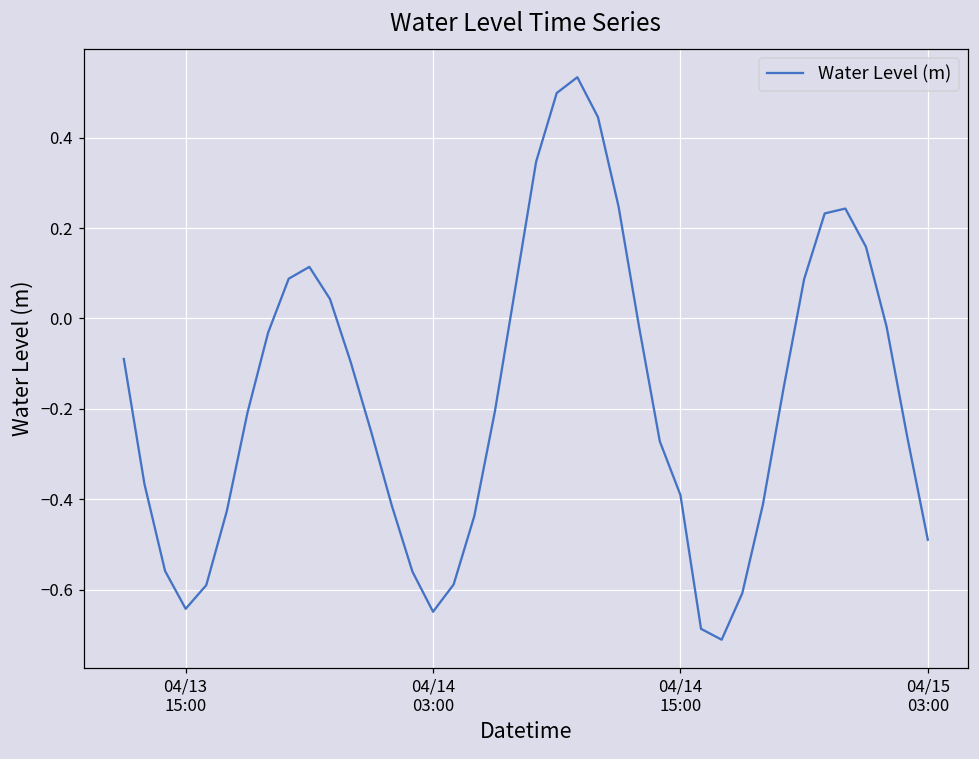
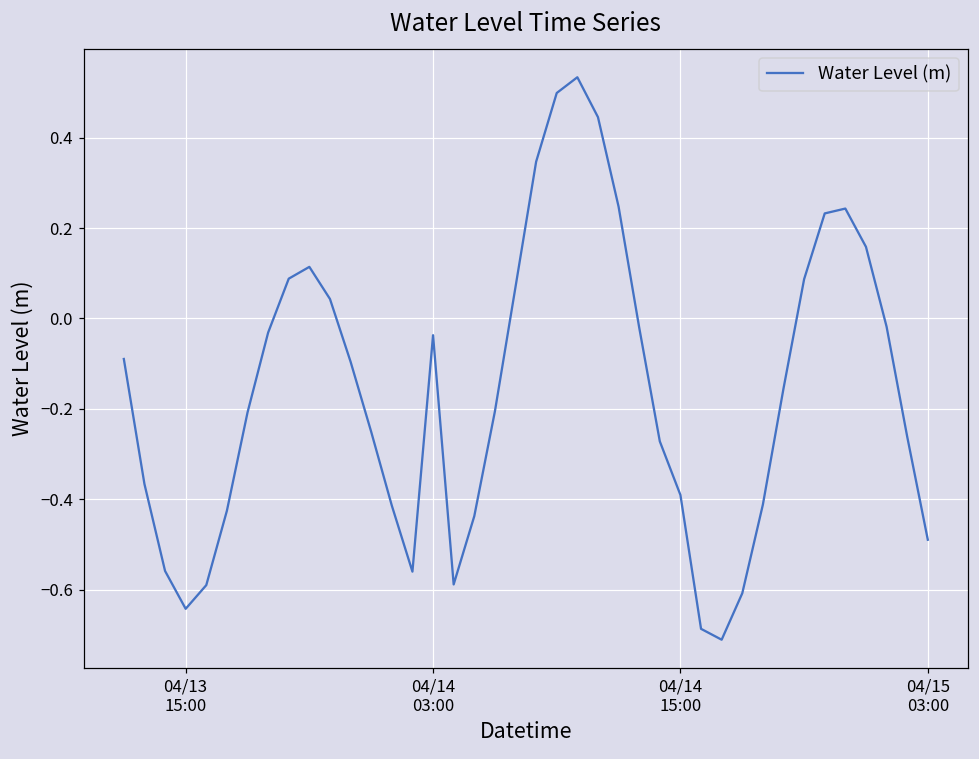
  {
    "04/13 15:00": -0.64,
-   "04/14 03:00": -0.65,
+   "04/14 03:00": -0.04,
    "04/14 15:00": -0.39,
    "04/15 03:00": -0.49
  }
